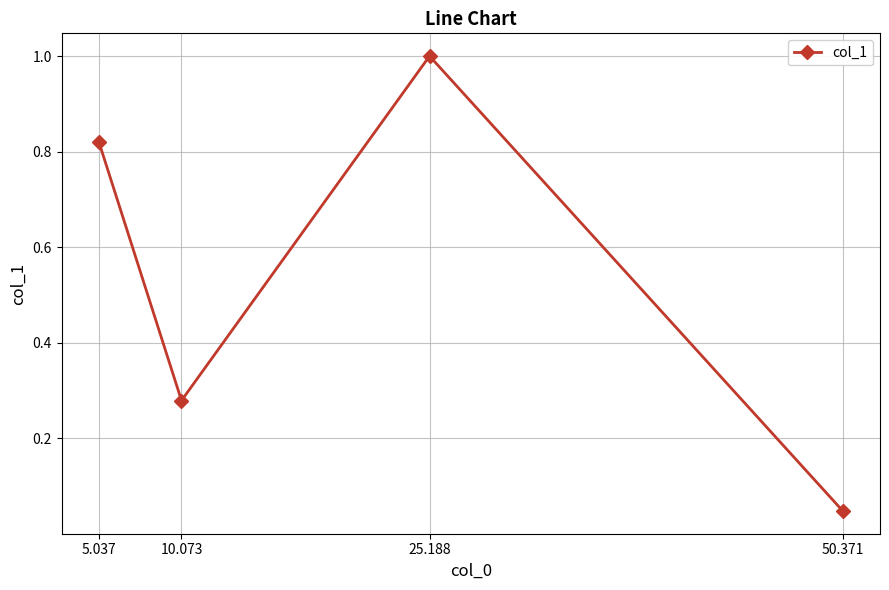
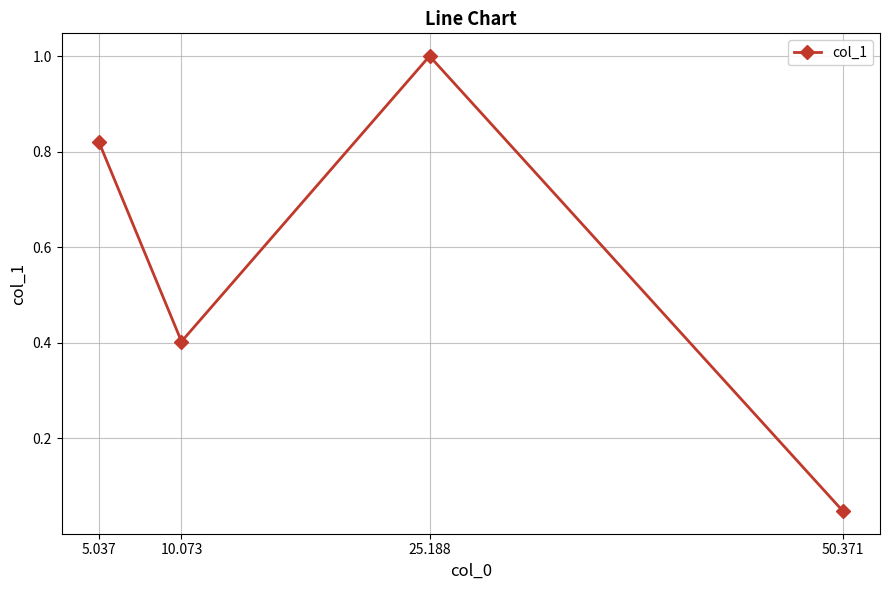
  {
    "5.037": 0.82,
-   "10.073": 0.28,
+   "10.073": 0.40,
    "25.188": 1.00,
    "50.371": 0.05
  }
